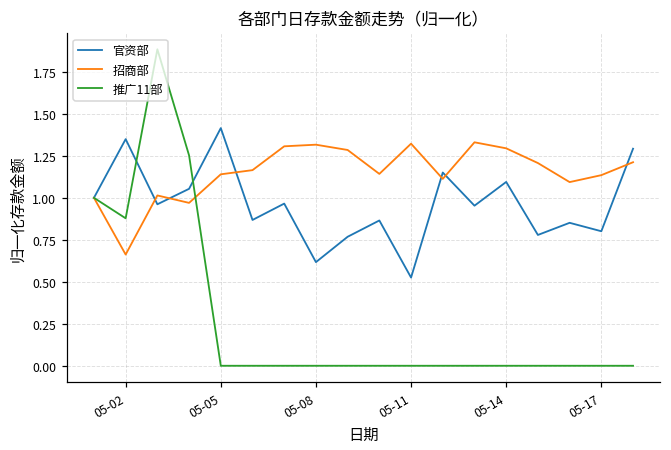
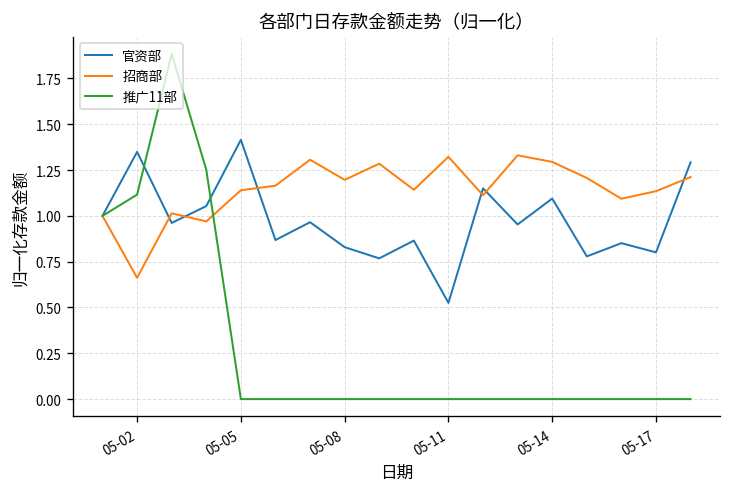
  {
    "官资部": {
      "05-02": 1.35,
      "05-05": 1.42,
-     "05-08": 0.62,
+     "05-08": 0.83,
      "05-11": 0.53,
      "05-14": 1.09,
      "05-17": 0.80
    },
    "招商部": {
      "05-02": 0.66,
      "05-05": 1.14,
-     "05-08": 1.32,
+     "05-08": 1.20,
      "05-11": 1.32,
      "05-14": 1.29,
      "05-17": 1.13
    },
    "推广11部": {
-     "05-02": 0.88,
+     "05-02": 1.12,
      "05-05": 0.00,
      "05-08": 0.00,
      "05-11": 0.00,
      "05-14": 0.00,
      "05-17": 0.00
    }
  }
